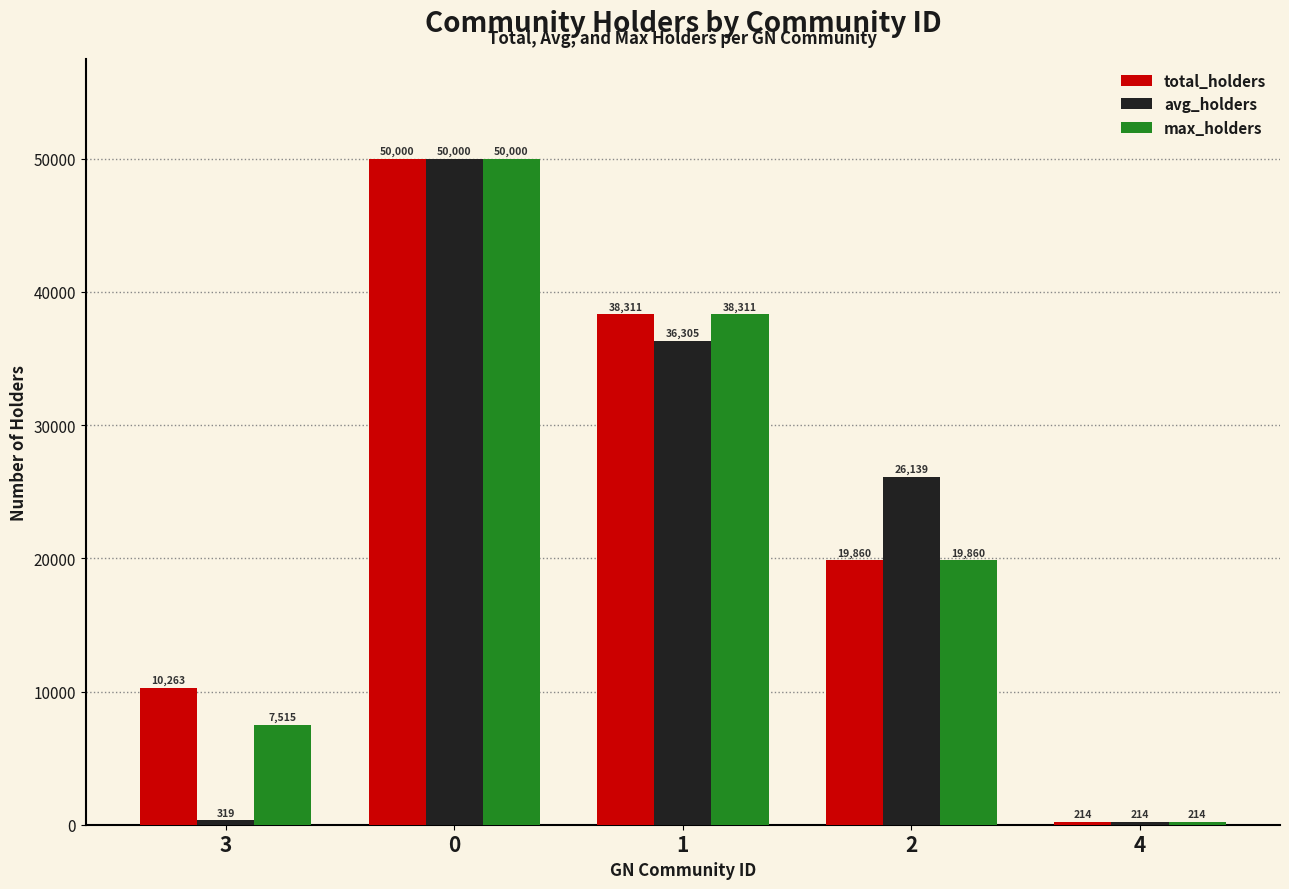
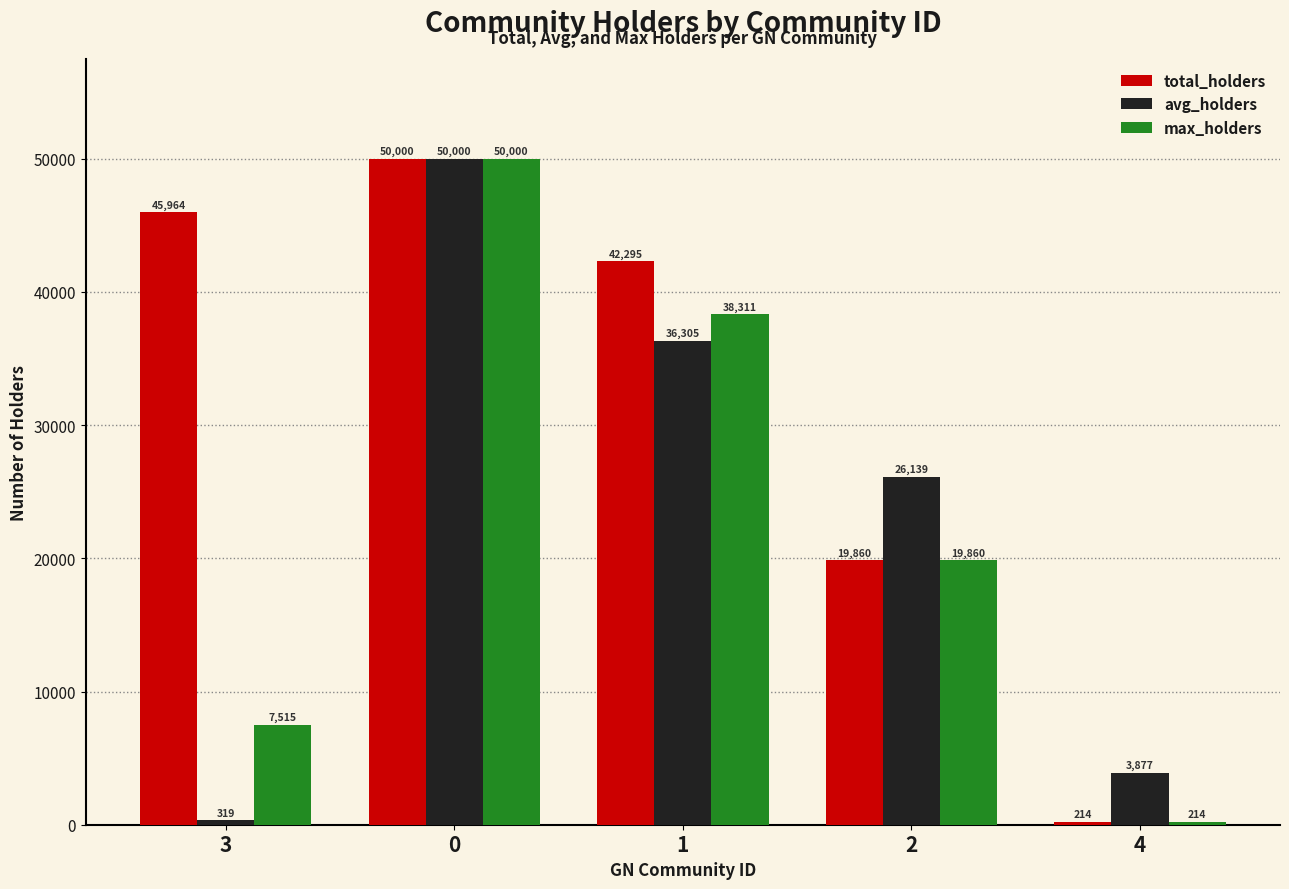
  {
    "total_holders": {
-     "3": "10,263",
+     "3": "45,964",
      "0": "50,000",
-     "1": "38,311",
+     "1": "42,295",
      "2": "19,860",
      "4": "214"
    },
    "avg_holders": {
      "3": "319",
      "0": "50,000",
      "1": "36,305",
      "2": "26,139",
-     "4": "214"
+     "4": "3,877"
    },
    "max_holders": {
      "3": "7,515",
      "0": "50,000",
      "1": "38,311",
      "2": "19,860",
      "4": "214"
    }
  }
